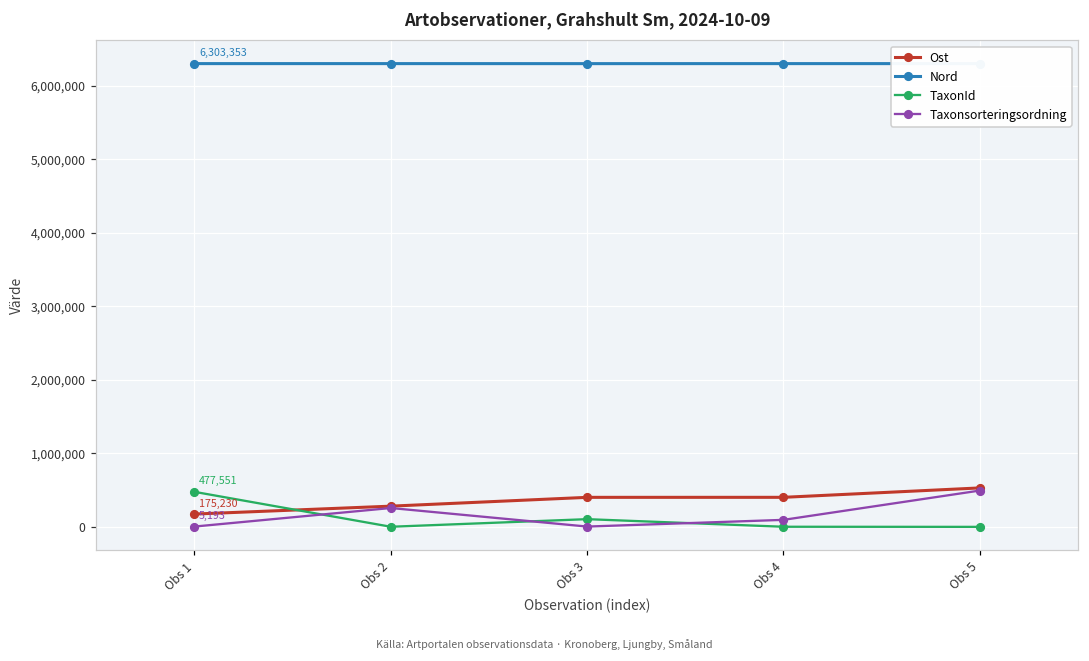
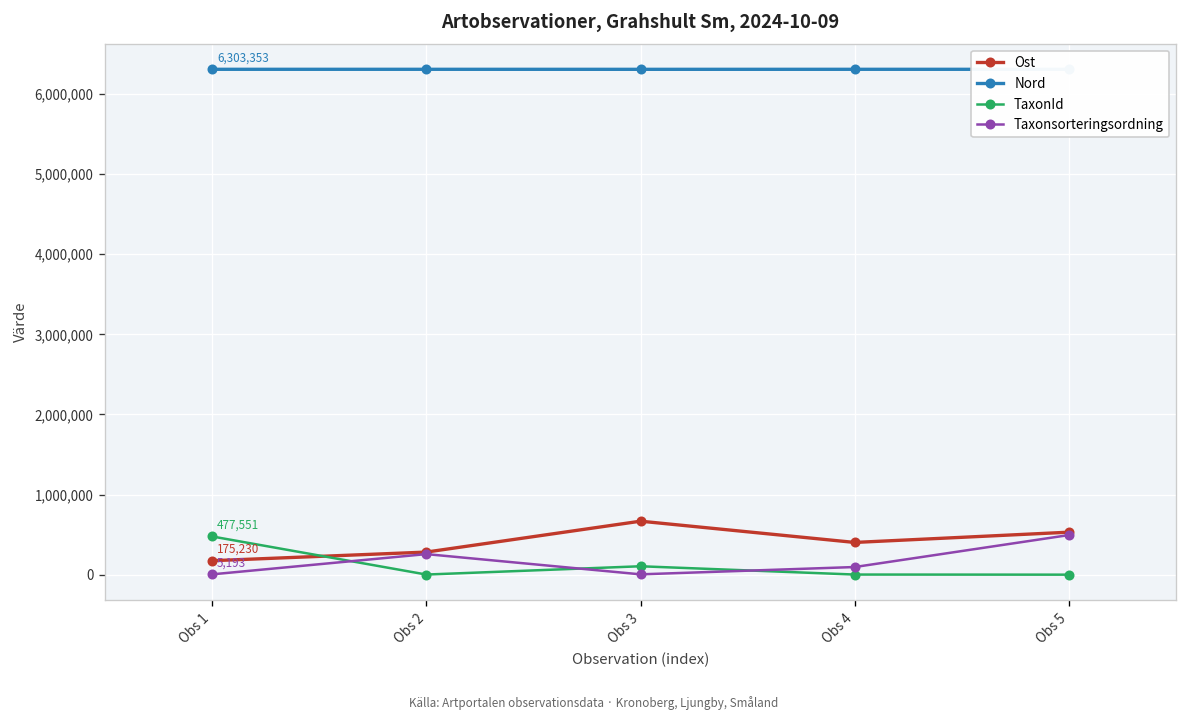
  {
    "Ost": {
-     "Obs 3": "400,000",
+     "Obs 3": "700,000",
      "Obs 4": "400,000"
    },
    "Nord": {
      "Obs 1": "6,303,353"
    },
    "TaxonId": {
      "Obs 1": "477,551"
    },
    "Taxonsorteringsordning": {
      "Obs 1": "5,193"
    }
  }
